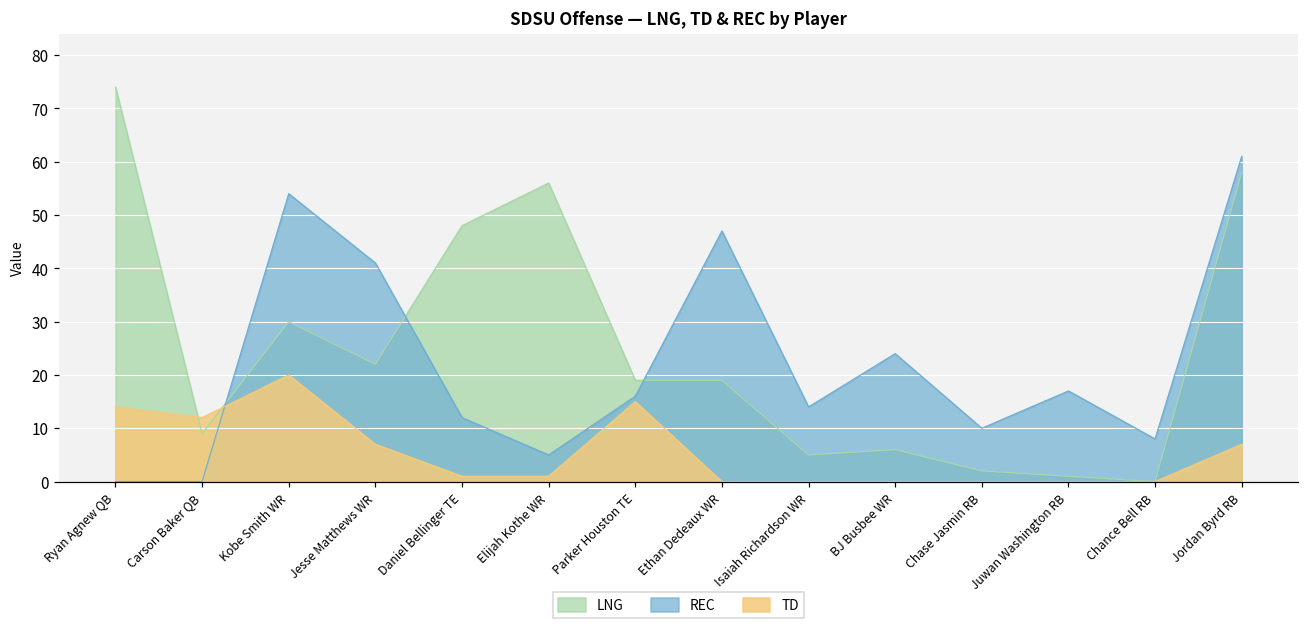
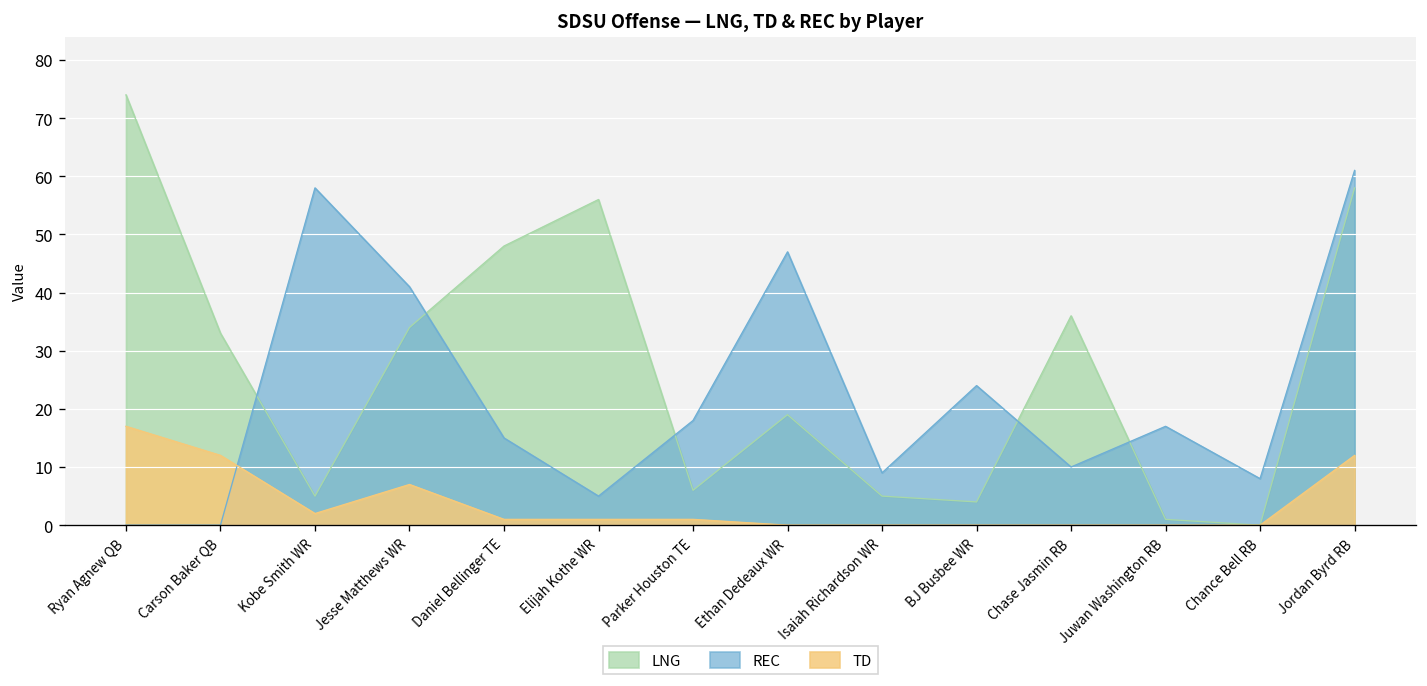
  {
    "LNG": {
      "Ryan Agnew QB": 74,
-     "Carson Baker QB": 9,
-     "Kobe Smith WR": 30,
-     "Jesse Matthews WR": 22,
+     "Carson Baker QB": 33,
+     "Kobe Smith WR": 5,
+     "Jesse Matthews WR": 34,
      "Daniel Bellinger TE": 48,
      "Elijah Kothe WR": 56,
-     "Parker Houston TE": 19,
+     "Parker Houston TE": 6,
      "Ethan Dedeaux WR": 19,
      "Isaiah Richardson WR": 5,
-     "BJ Busbee WR": 6,
-     "Chase Jasmin RB": 2,
+     "BJ Busbee WR": 4,
+     "Chase Jasmin RB": 36,
      "Juwan Washington RB": 1,
      "Jordan Byrd RB": 58
    },
    "REC": {
      "Ryan Agnew QB": 0,
      "Carson Baker QB": 0,
-     "Kobe Smith WR": 54,
+     "Kobe Smith WR": 58,
      "Jesse Matthews WR": 41,
-     "Daniel Bellinger TE": 12,
+     "Daniel Bellinger TE": 15,
      "Elijah Kothe WR": 5,
-     "Parker Houston TE": 16,
+     "Parker Houston TE": 18,
      "Ethan Dedeaux WR": 47,
-     "Isaiah Richardson WR": 14,
+     "Isaiah Richardson WR": 9,
      "BJ Busbee WR": 24,
      "Chase Jasmin RB": 10,
      "Juwan Washington RB": 17,
      "Chance Bell RB": 8,
      "Jordan Byrd RB": 61
    },
    "TD": {
-     "Ryan Agnew QB": 14,
+     "Ryan Agnew QB": 17,
      "Carson Baker QB": 12,
-     "Kobe Smith WR": 20,
+     "Kobe Smith WR": 2,
      "Jesse Matthews WR": 7,
      "Daniel Bellinger TE": 1,
      "Elijah Kothe WR": 1,
-     "Parker Houston TE": 15,
+     "Parker Houston TE": 1,
      "Ethan Dedeaux WR": 0,
      "Isaiah Richardson WR": 0,
      "BJ Busbee WR": 0,
      "Chase Jasmin RB": 0,
      "Juwan Washington RB": 0,
-     "Jordan Byrd RB": 7
+     "Jordan Byrd RB": 12
    }
  }
